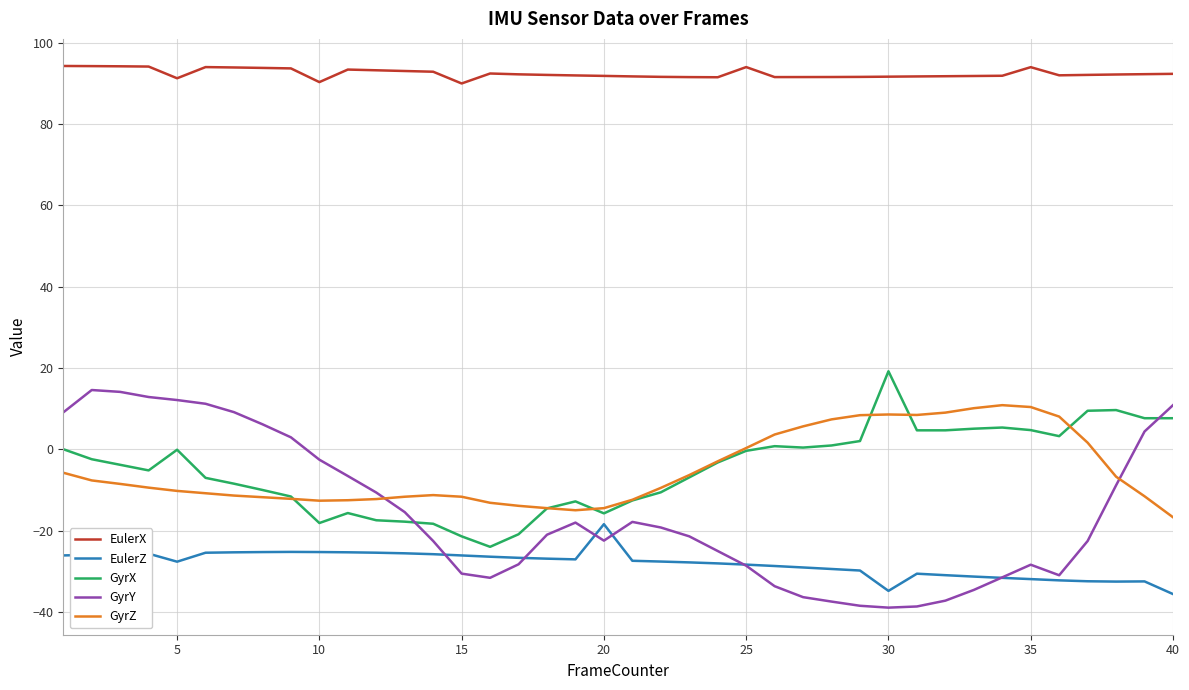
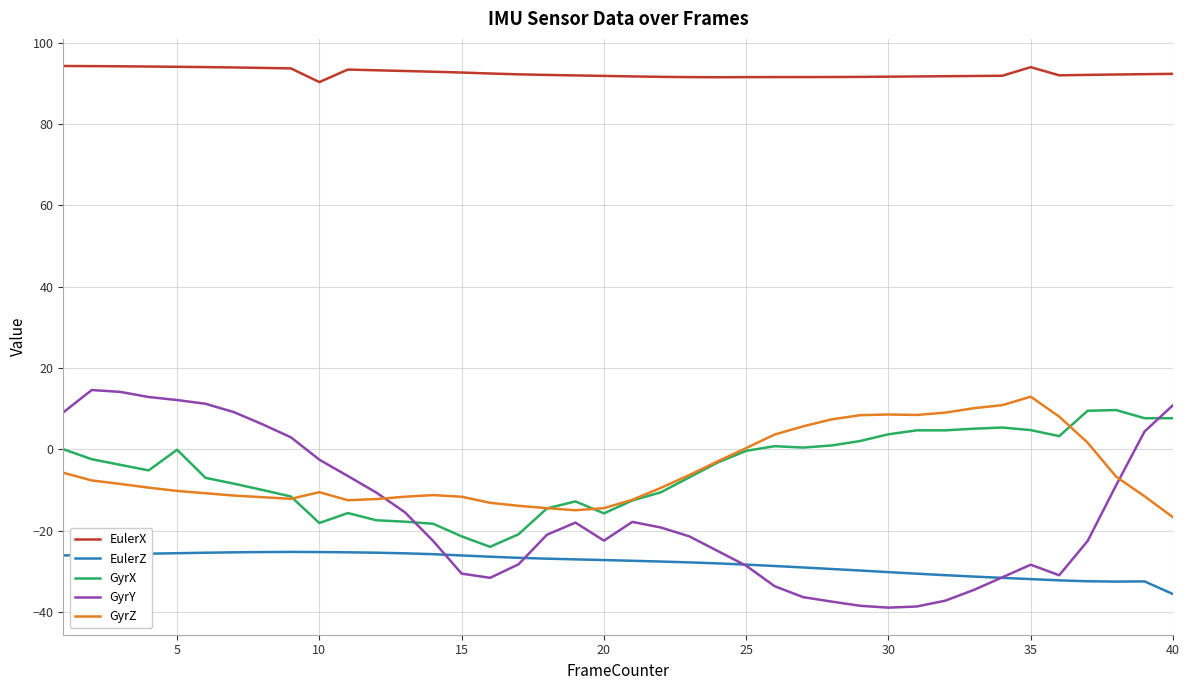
  {
    "EulerX": {
-     "5": 91,
+     "5": 94,
      "10": 90,
-     "15": 90,
+     "15": 93,
      "20": 92,
-     "25": 94,
+     "25": 91,
      "30": 92,
      "35": 94,
      "40": 92
    },
    "EulerZ": {
-     "5": -28,
+     "5": -26,
      "10": -25,
      "15": -26,
-     "20": -18,
-     "30": -35,
+     "20": -27,
+     "30": -30,
      "35": -32,
      "40": -36
    },
    "GyrX": {
      "5": 0,
      "10": -18,
      "15": -21,
      "20": -16,
      "25": 0,
-     "30": 19,
+     "30": 4,
      "35": 5,
      "40": 8
    },
    "GyrY": {
      "5": 12,
      "10": -3,
      "15": -31,
      "20": -22,
      "30": -39,
      "35": -28,
      "40": 11
    },
    "GyrZ": {
      "5": -10,
-     "10": -13,
+     "10": -11,
      "15": -12,
      "20": -14,
      "25": 0,
      "30": 9,
-     "35": 10,
+     "35": 13,
      "40": -17
    }
  }
